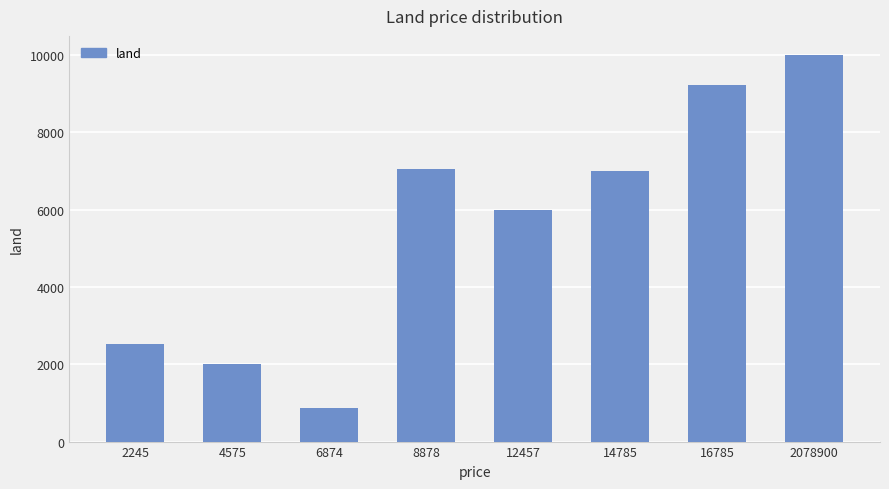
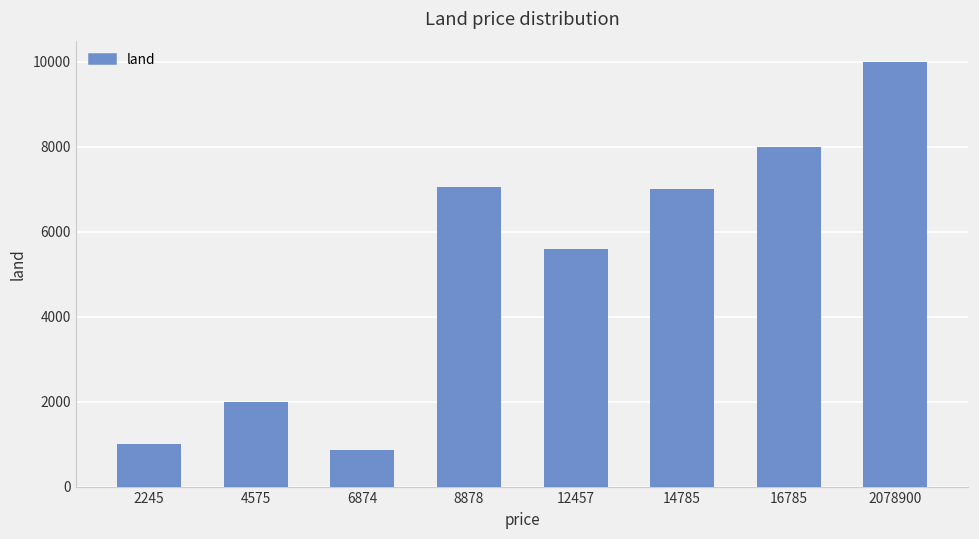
  {
-   "2245": 2500,
+   "2245": 1000,
    "4575": 2000,
    "6874": 900,
    "8878": 7100,
-   "12457": 6000,
+   "12457": 5600,
    "14785": 7000,
-   "16785": 9200,
+   "16785": 8000,
    "2078900": 10000
  }
